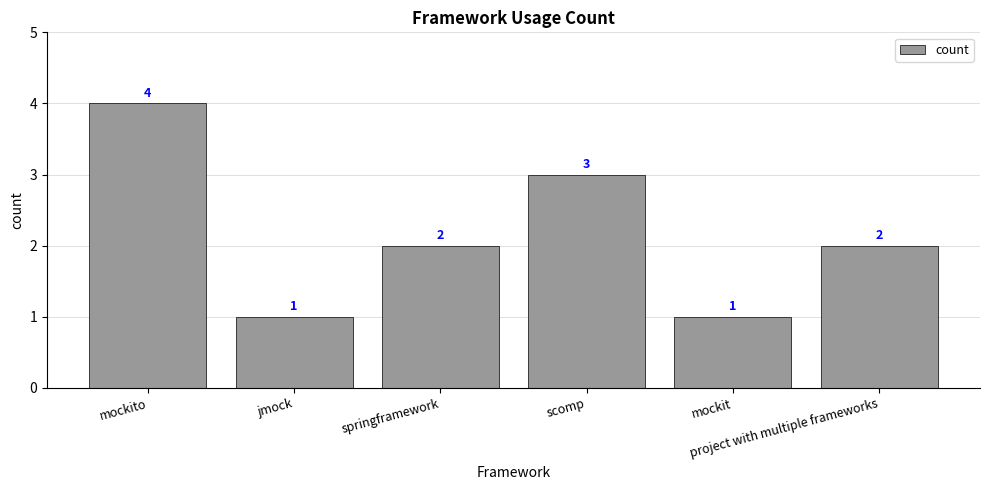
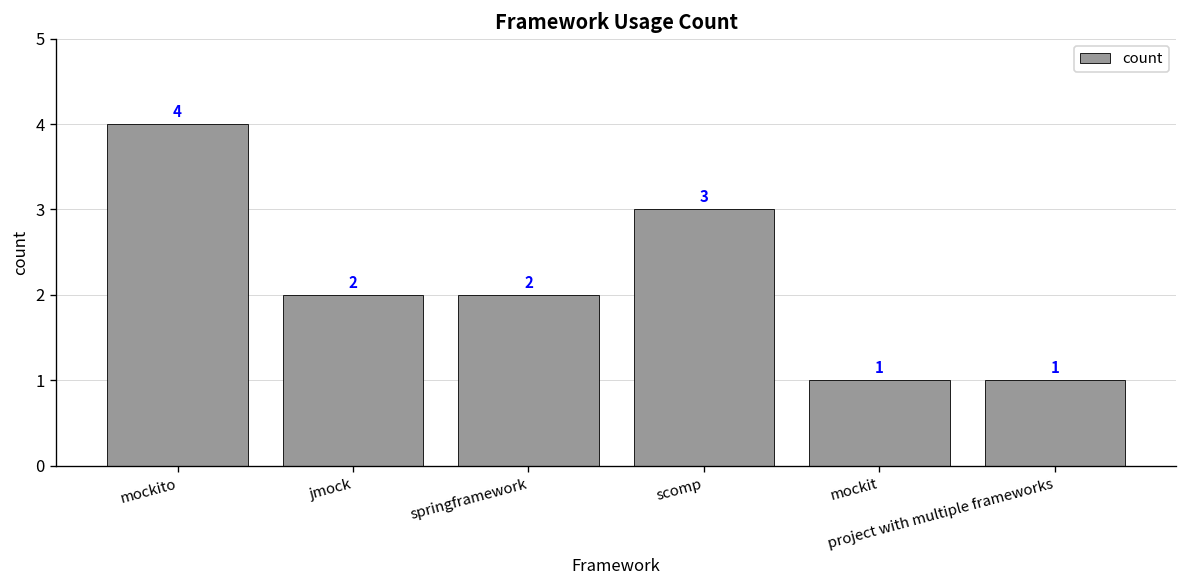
  {
    "mockito": 4,
-   "jmock": 1,
+   "jmock": 2,
    "springframework": 2,
    "scomp": 3,
    "mockit": 1,
-   "project with multiple frameworks": 2
+   "project with multiple frameworks": 1
  }
